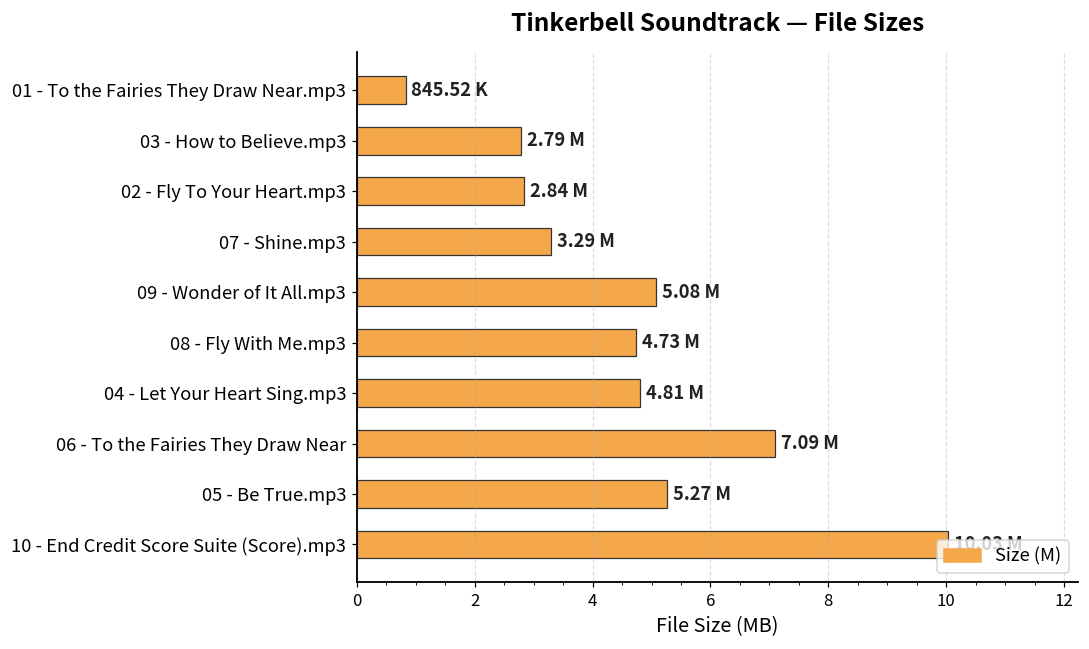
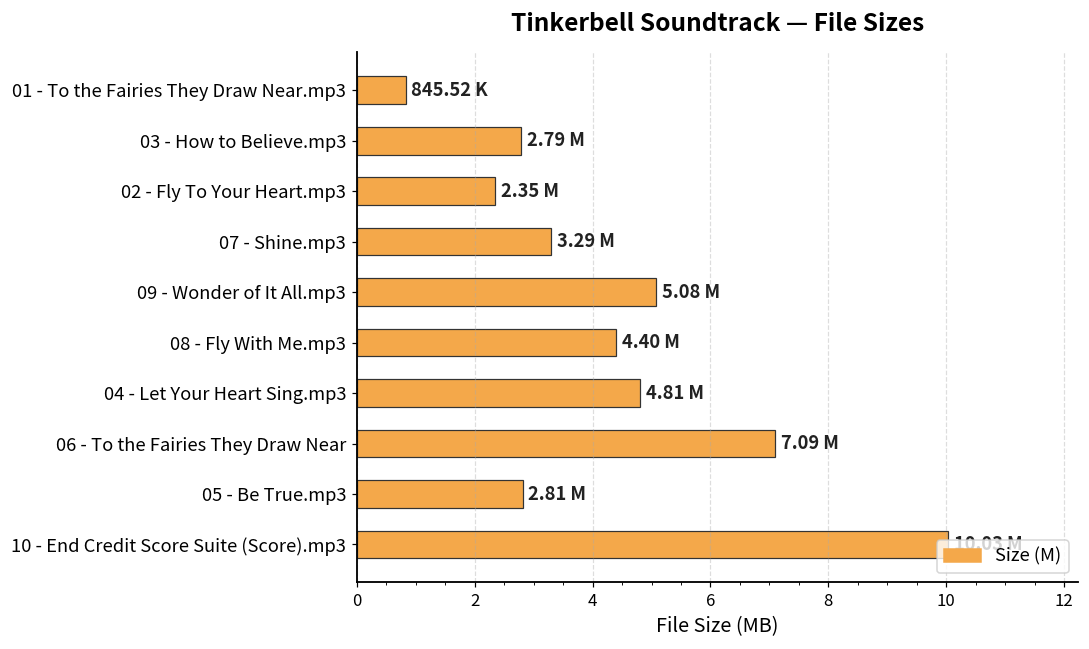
  {
    "03 - How to Believe.mp3": 2.79,
-   "02 - Fly To Your Heart.mp3": 2.84,
+   "02 - Fly To Your Heart.mp3": 2.35,
    "07 - Shine.mp3": 3.29,
    "09 - Wonder of It All.mp3": 5.08,
-   "08 - Fly With Me.mp3": 4.73,
+   "08 - Fly With Me.mp3": 4.40,
    "04 - Let Your Heart Sing.mp3": 4.81,
    "06 - To the Fairies They Draw Near": 7.09,
-   "05 - Be True.mp3": 5.27
+   "05 - Be True.mp3": 2.81
  }
